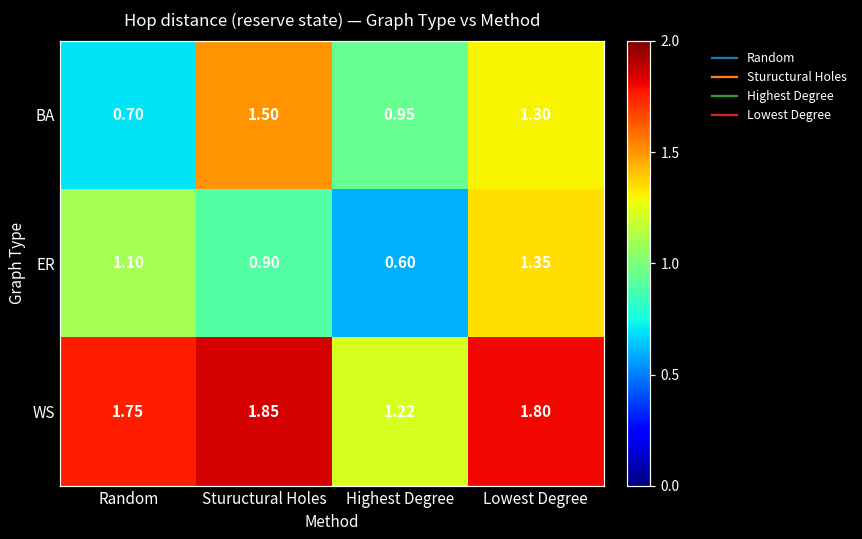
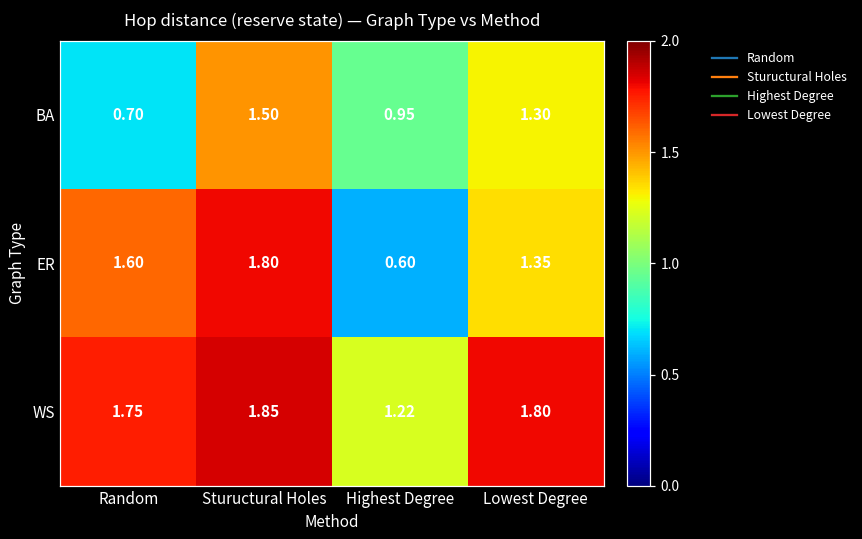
  {
    "BA": {
      "Random": 0.70,
      "Stuructural Holes": 1.50,
      "Highest Degree": 0.95,
      "Lowest Degree": 1.30
    },
    "ER": {
-     "Random": 1.10,
-     "Stuructural Holes": 0.90,
+     "Random": 1.60,
+     "Stuructural Holes": 1.80,
      "Highest Degree": 0.60,
      "Lowest Degree": 1.35
    },
    "WS": {
      "Random": 1.75,
      "Stuructural Holes": 1.85,
      "Highest Degree": 1.22,
      "Lowest Degree": 1.80
    }
  }
